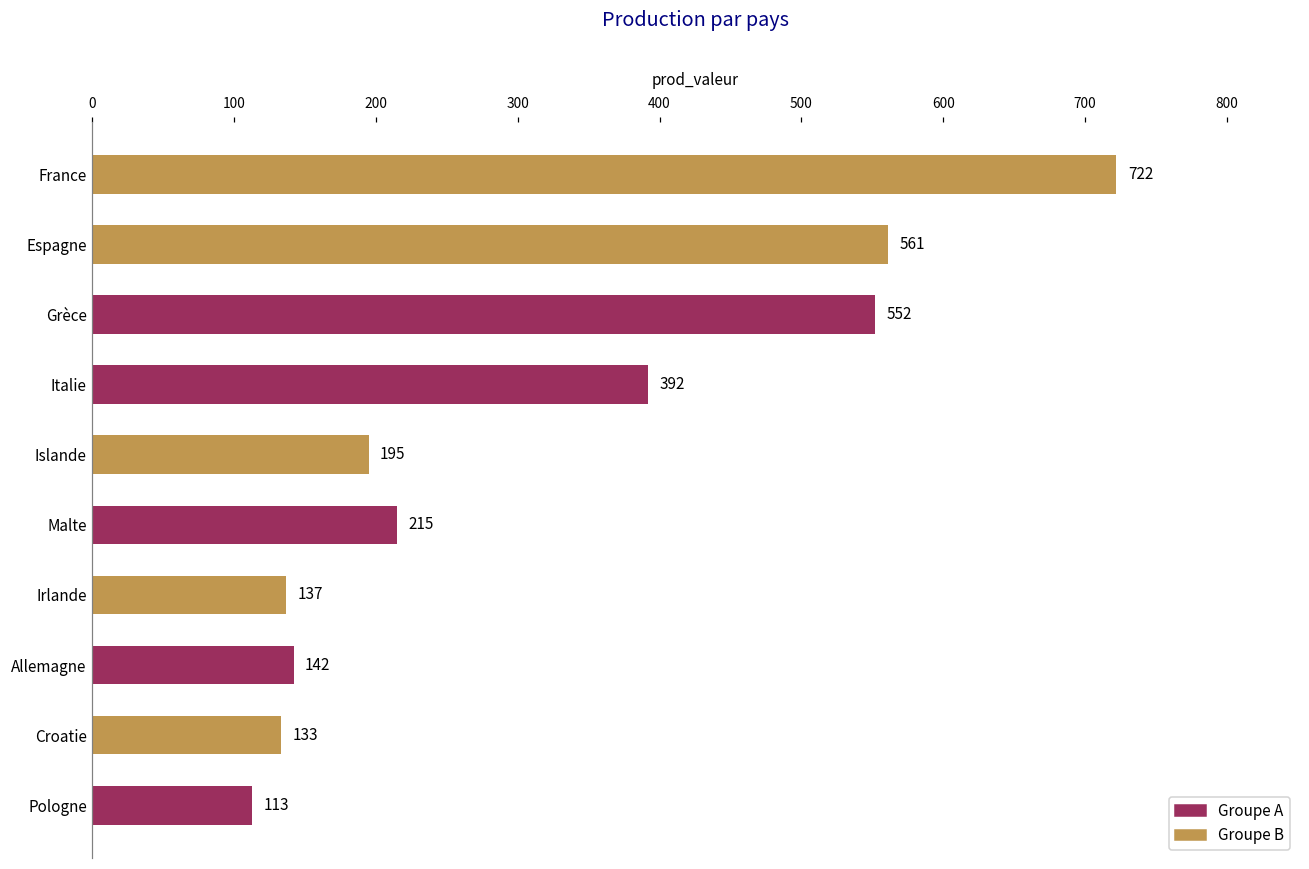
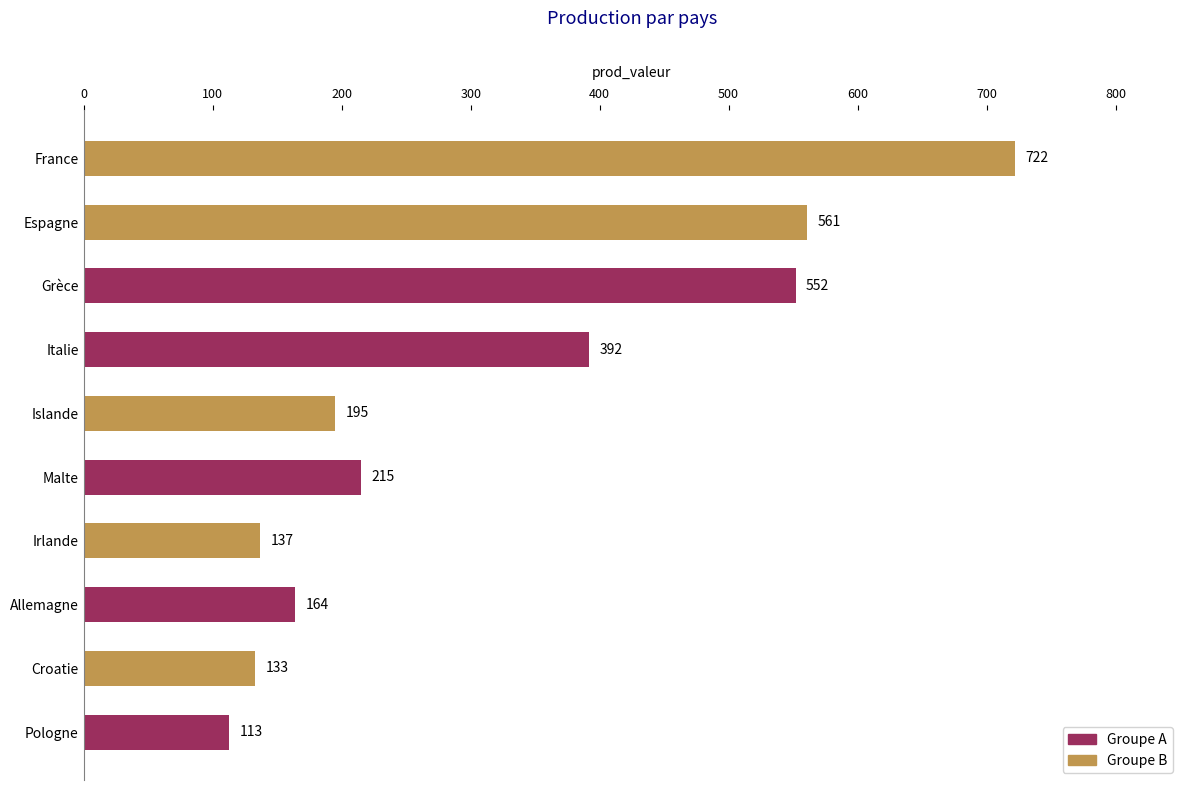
  {
    "France": 722,
    "Espagne": 561,
    "Grèce": 552,
    "Italie": 392,
    "Islande": 195,
    "Malte": 215,
    "Irlande": 137,
-   "Allemagne": 142,
+   "Allemagne": 164,
    "Croatie": 133,
    "Pologne": 113
  }
